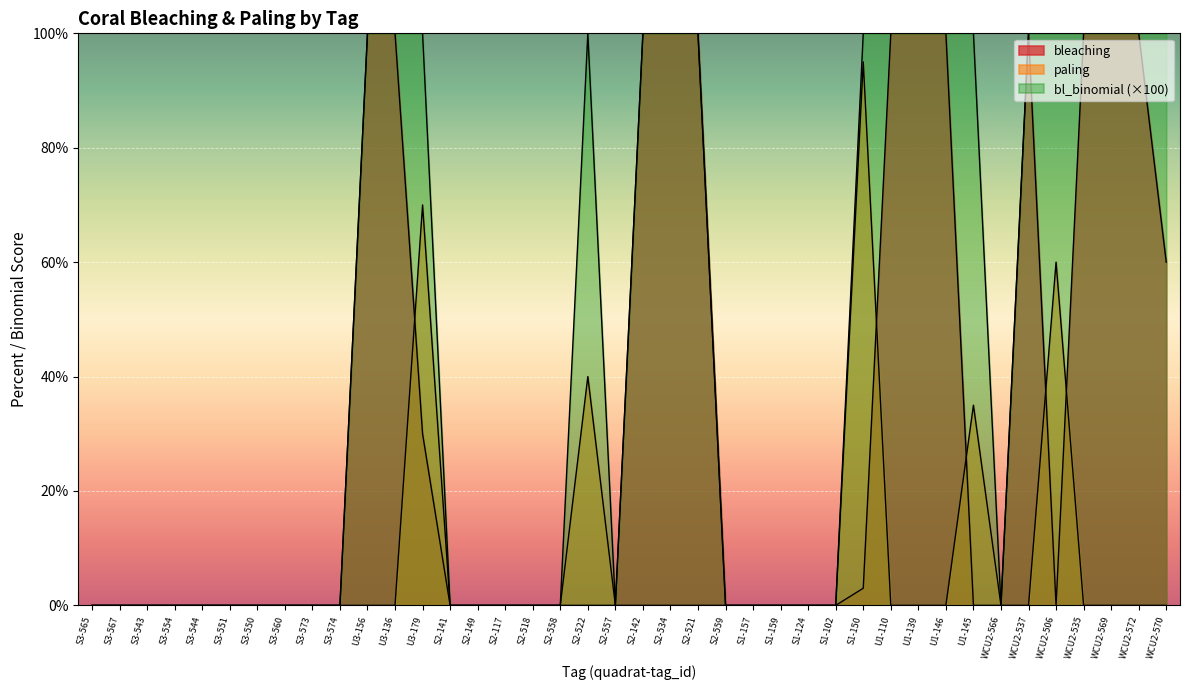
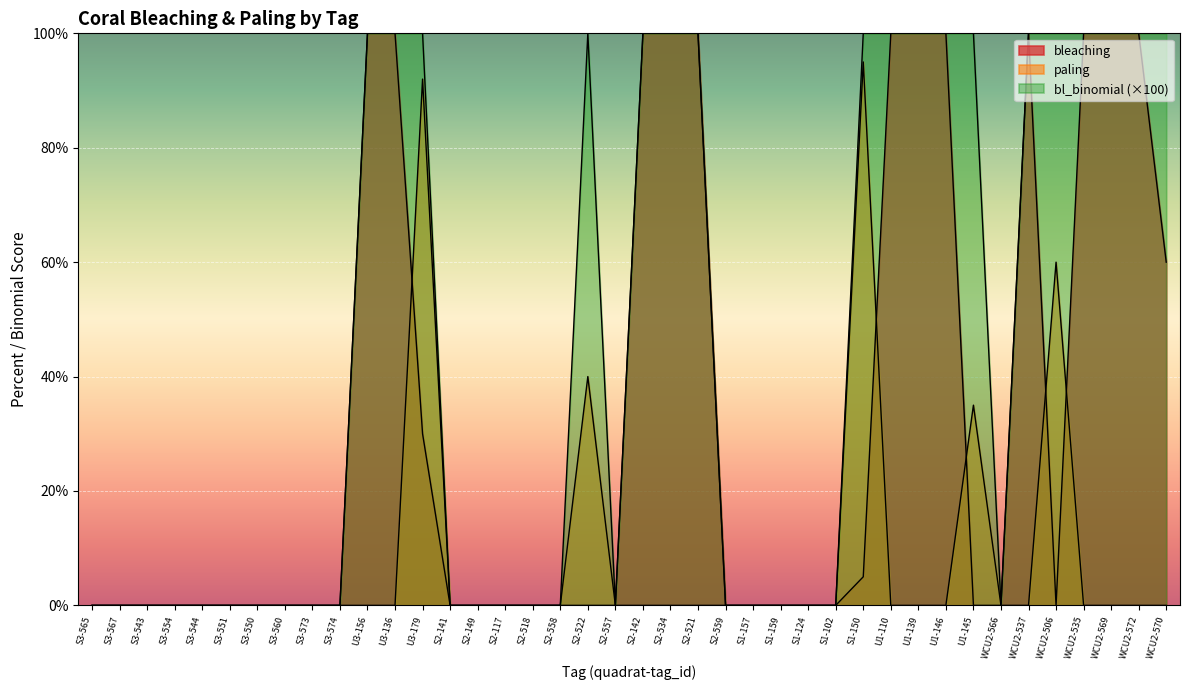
  {
    "bleaching": {
      "U3-179": "30%",
      "S2-522": "0%",
-     "S1-150": "3%",
+     "S1-150": "5%",
      "U1-145": "0%",
      "WCU2-506": "0%",
      "WCU2-570": "60%"
    },
    "paling": {
      "U3-156": "0%",
      "U3-136": "0%",
-     "U3-179": "70%",
+     "U3-179": "92%",
      "S2-522": "40%",
      "S2-142": "0%",
      "S2-534": "0%",
      "S2-521": "0%",
      "S1-150": "95%",
      "U1-110": "0%",
      "U1-139": "0%",
      "U1-146": "0%",
      "U1-145": "35%",
      "WCU2-537": "0%",
      "WCU2-506": "60%",
      "WCU2-535": "0%",
      "WCU2-569": "0%",
      "WCU2-572": "0%",
      "WCU2-570": "0%"
    },
    "bl_binomial (×100)": {
      "U3-179": "100%",
      "S2-522": "100%",
      "S1-150": "100%",
      "U1-145": "100%",
      "WCU2-506": "100%",
      "WCU2-570": "100%"
    }
  }
